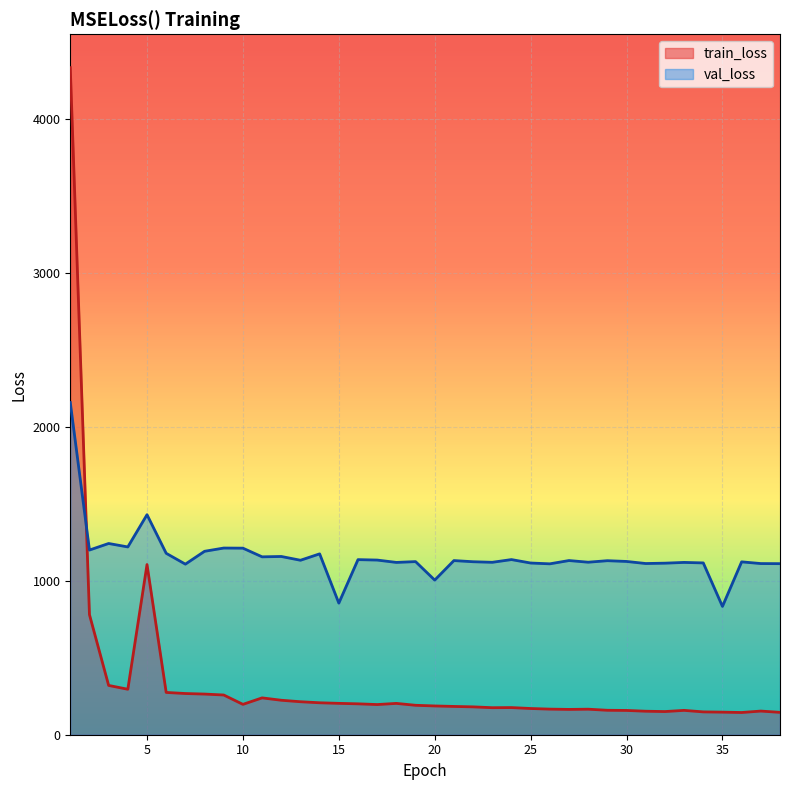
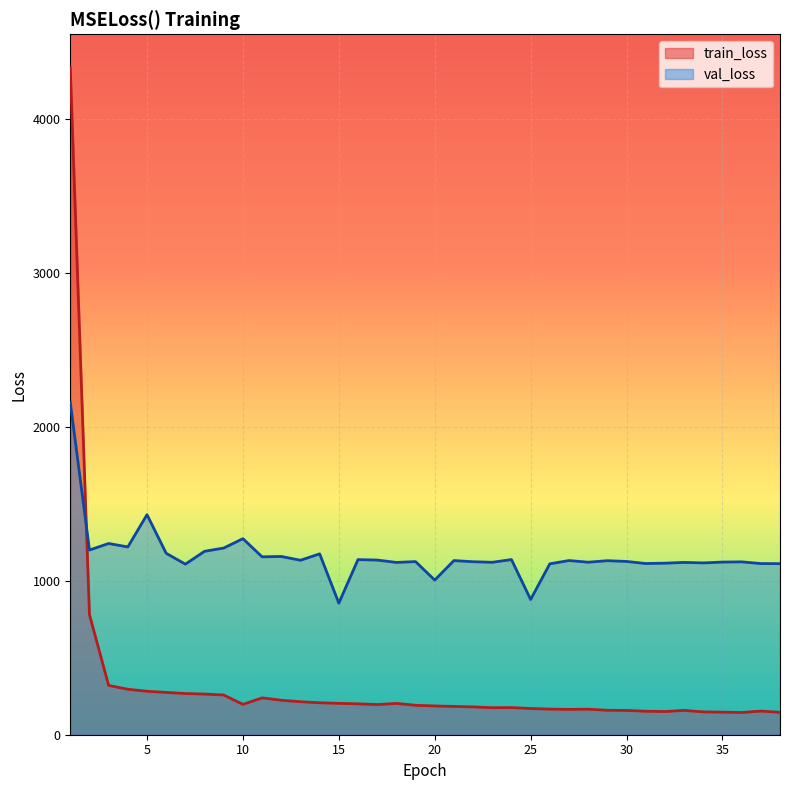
  {
    "train_loss": {
-     "5": 1110,
+     "5": 280,
      "10": 200,
      "15": 200,
      "20": 190,
      "25": 170,
      "30": 160,
      "35": 150
    },
    "val_loss": {
      "5": 1430,
-     "10": 1210,
+     "10": 1270,
      "15": 860,
      "20": 1000,
-     "25": 1120,
+     "25": 880,
      "30": 1130,
-     "35": 830
+     "35": 1120
    }
  }
